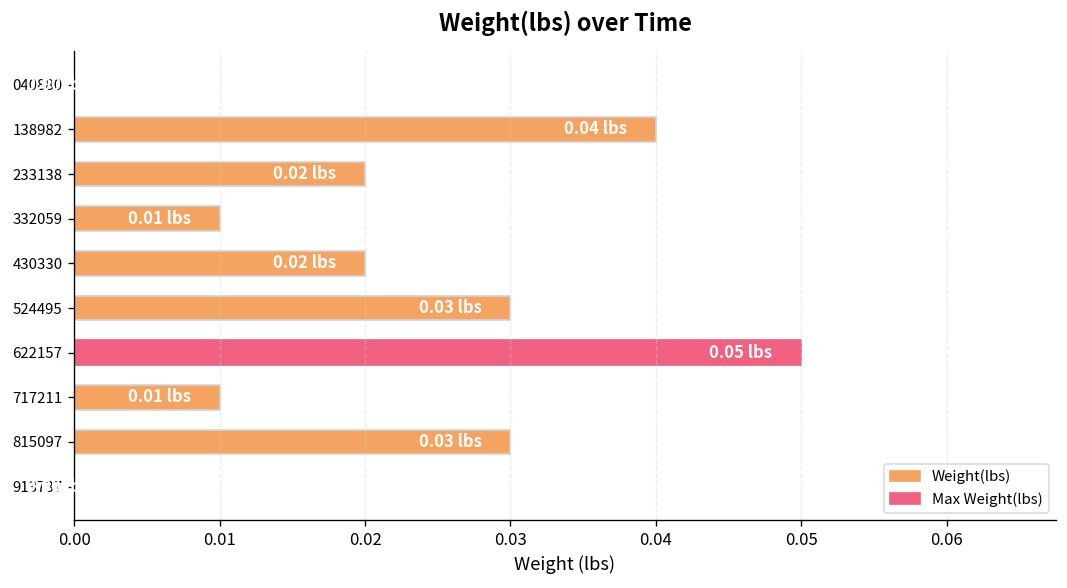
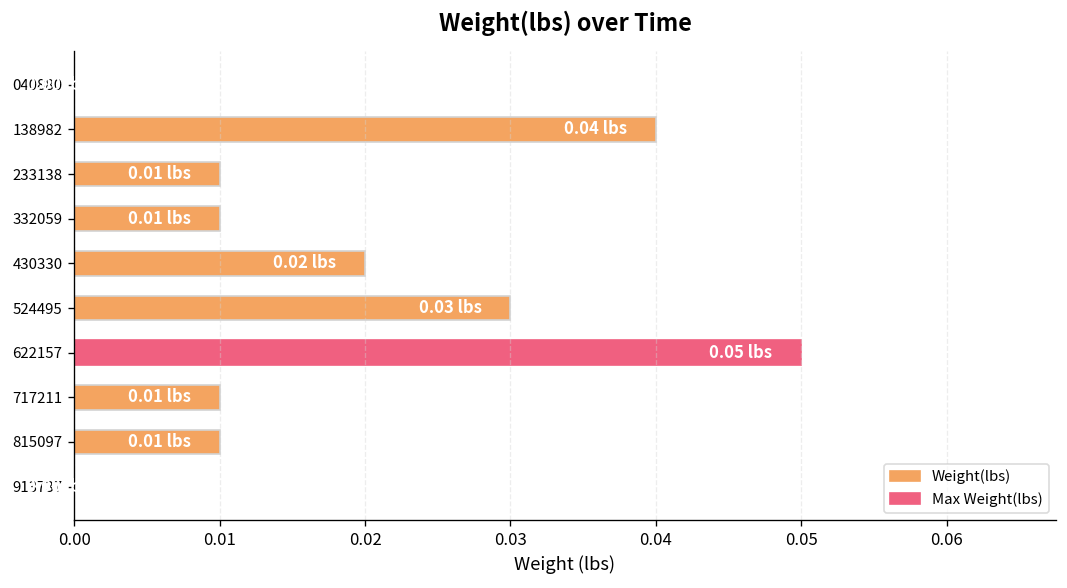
  {
    "138982": 0.04,
-   "233138": 0.02,
+   "233138": 0.01,
    "332059": 0.01,
    "430330": 0.02,
    "524495": 0.03,
    "622157": 0.05,
    "717211": 0.01,
-   "815097": 0.03
+   "815097": 0.01
  }
